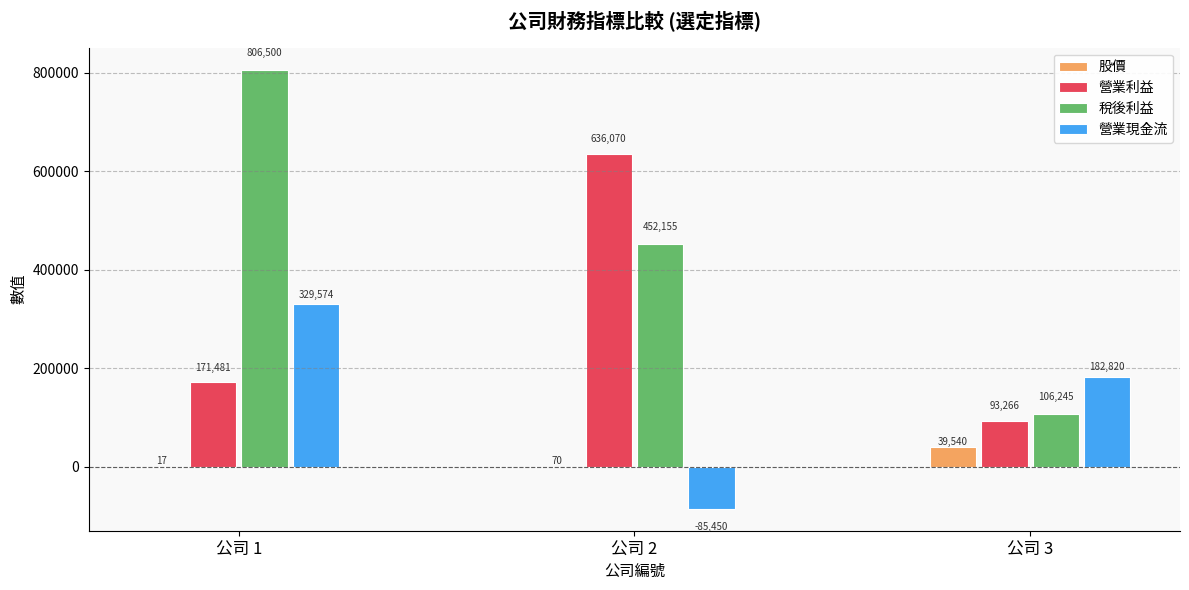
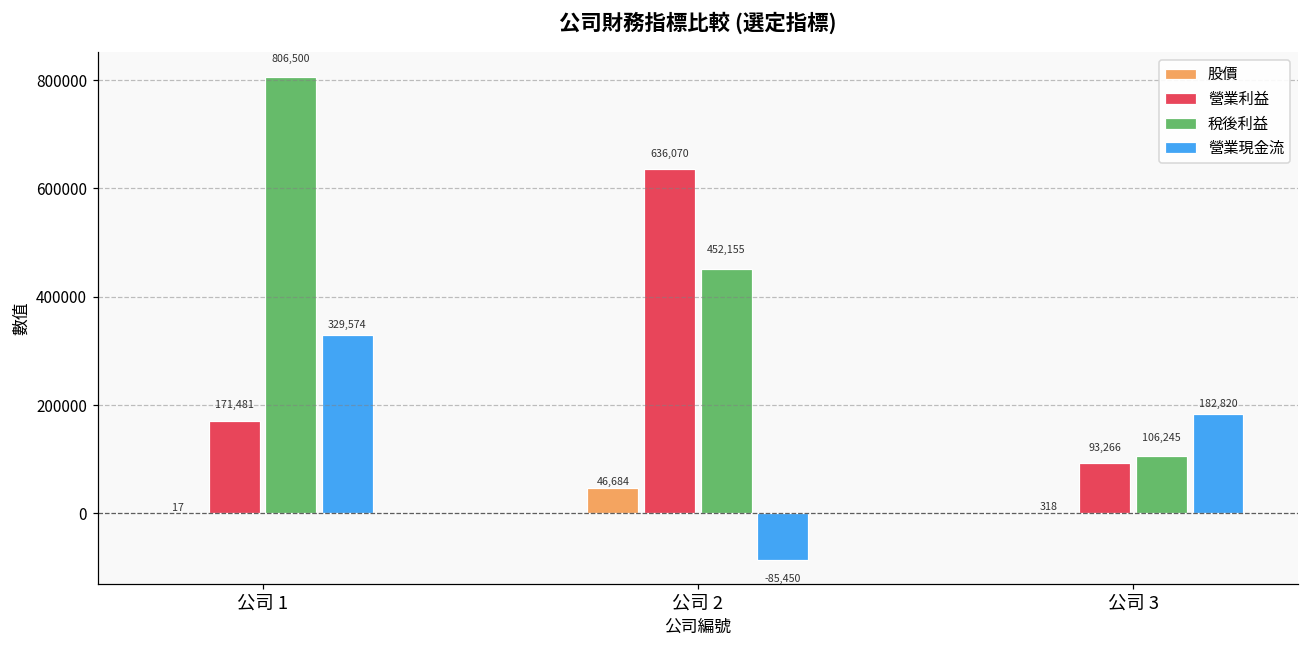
  {
    "股價": {
      "公司 1": "17",
-     "公司 2": "70",
-     "公司 3": "39,540"
+     "公司 2": "46,684",
+     "公司 3": "318"
    },
    "營業利益": {
      "公司 1": "171,481",
      "公司 2": "636,070",
      "公司 3": "93,266"
    },
    "稅後利益": {
      "公司 1": "806,500",
      "公司 2": "452,155",
      "公司 3": "106,245"
    },
    "營業現金流": {
      "公司 1": "329,574",
      "公司 2": "-85,450",
      "公司 3": "182,820"
    }
  }
